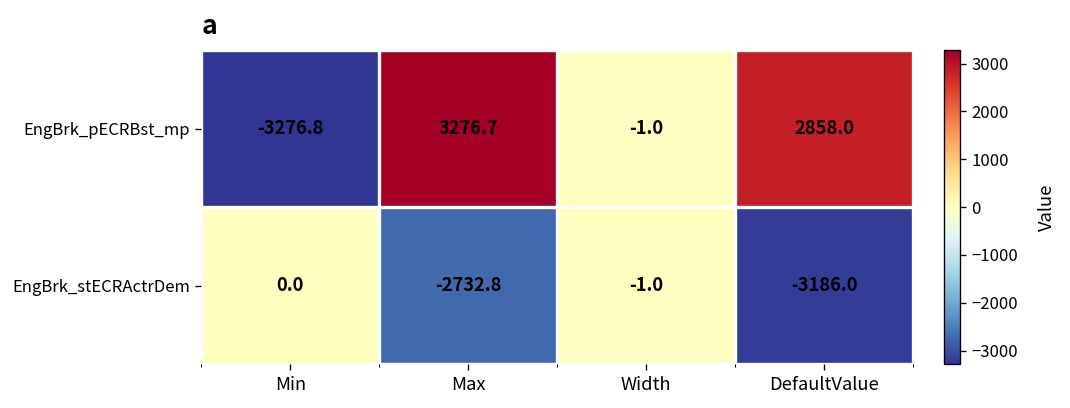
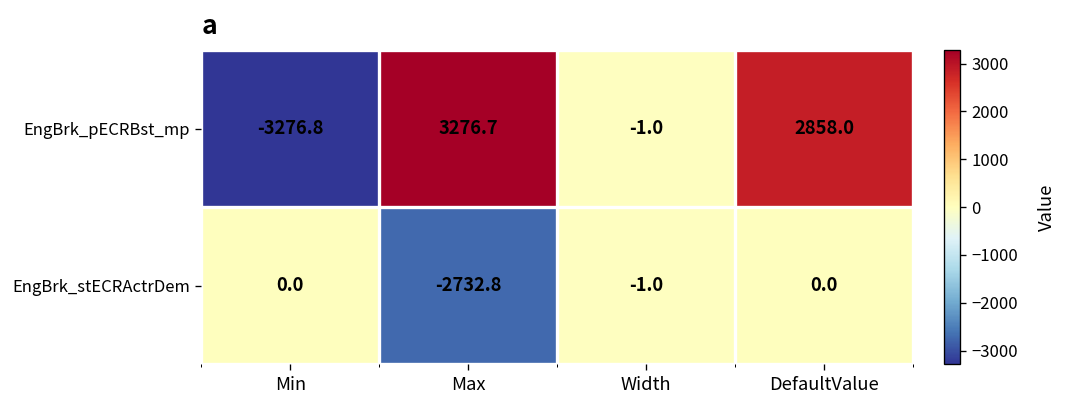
  {
    "EngBrk_pECRBst_mp": {
      "Min": -3276.8,
      "Max": 3276.7,
      "Width": -1.0,
      "DefaultValue": 2858.0
    },
    "EngBrk_stECRActrDem": {
      "Min": 0.0,
      "Max": -2732.8,
      "Width": -1.0,
-     "DefaultValue": -3186.0
+     "DefaultValue": 0.0
    }
  }
